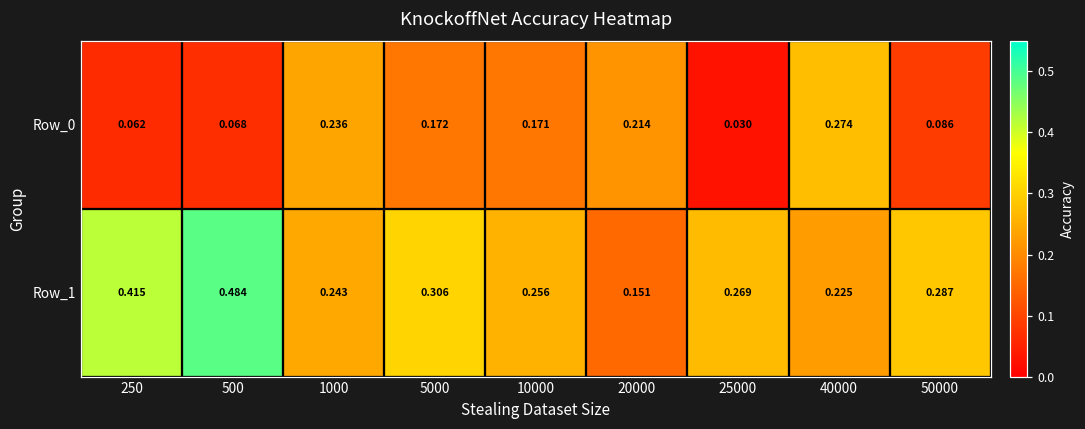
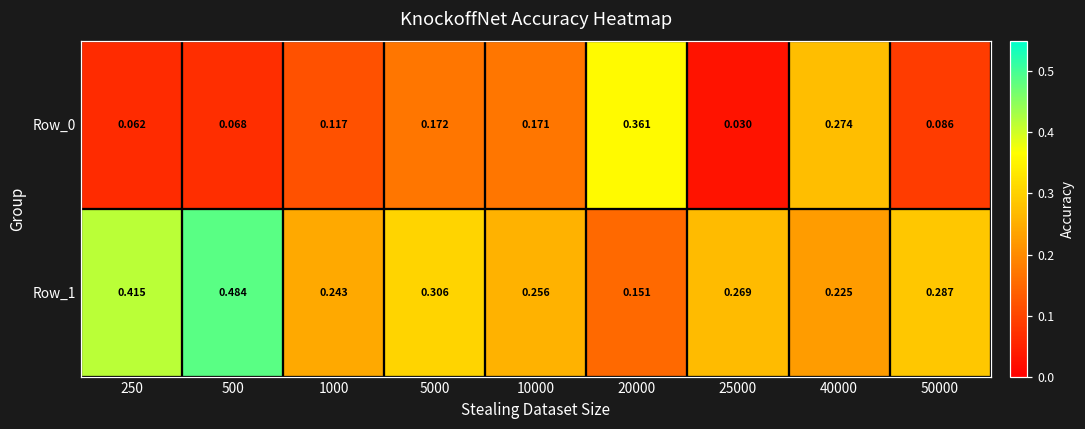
  {
    "Row_0": {
      "250": 0.062,
      "500": 0.068,
-     "1000": 0.236,
+     "1000": 0.117,
      "5000": 0.172,
      "10000": 0.171,
-     "20000": 0.214,
+     "20000": 0.361,
      "25000": 0.030,
      "40000": 0.274,
      "50000": 0.086
    },
    "Row_1": {
      "250": 0.415,
      "500": 0.484,
      "1000": 0.243,
      "5000": 0.306,
      "10000": 0.256,
      "20000": 0.151,
      "25000": 0.269,
      "40000": 0.225,
      "50000": 0.287
    }
  }
